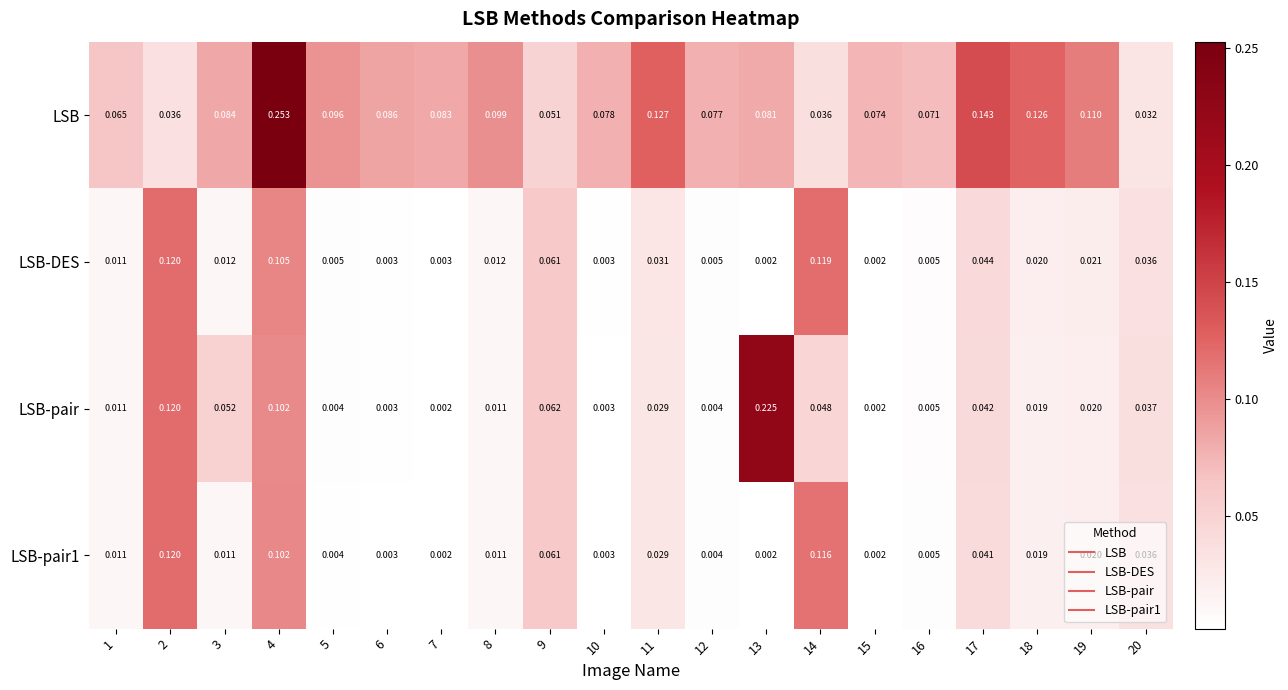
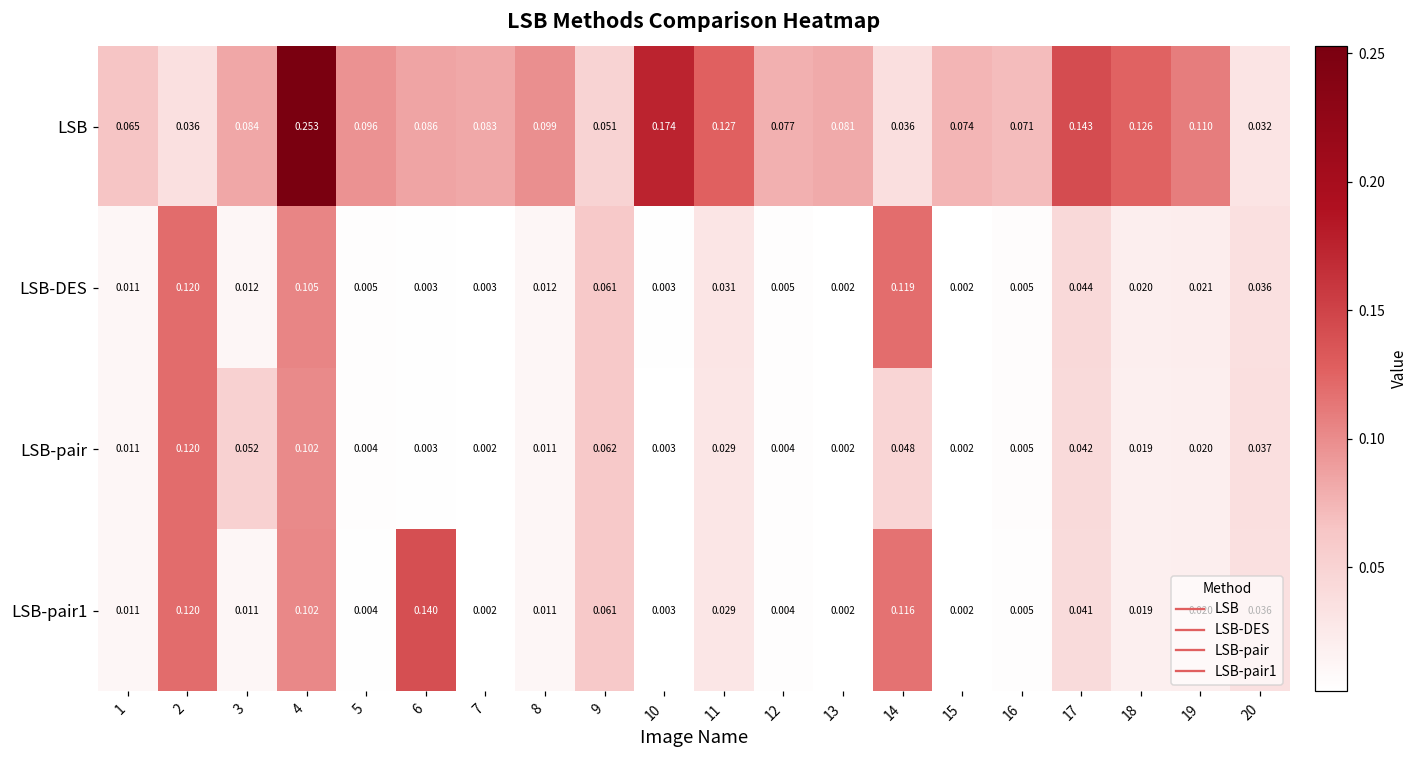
  {
    "LSB": {
      "1": 0.065,
      "2": 0.036,
      "3": 0.084,
      "4": 0.253,
      "5": 0.096,
      "6": 0.086,
      "7": 0.083,
      "8": 0.099,
      "9": 0.051,
-     "10": 0.078,
+     "10": 0.174,
      "11": 0.127,
      "12": 0.077,
      "13": 0.081,
      "14": 0.036,
      "15": 0.074,
      "16": 0.071,
      "17": 0.143,
      "18": 0.126,
      "19": 0.110,
      "20": 0.032
    },
    "LSB-DES": {
      "1": 0.011,
      "2": 0.120,
      "3": 0.012,
      "4": 0.105,
      "5": 0.005,
      "6": 0.003,
      "7": 0.003,
      "8": 0.012,
      "9": 0.061,
      "10": 0.003,
      "11": 0.031,
      "12": 0.005,
      "13": 0.002,
      "14": 0.119,
      "15": 0.002,
      "16": 0.005,
      "17": 0.044,
      "18": 0.020,
      "19": 0.021,
      "20": 0.036
    },
    "LSB-pair": {
      "1": 0.011,
      "2": 0.120,
      "3": 0.052,
      "4": 0.102,
      "5": 0.004,
      "6": 0.003,
      "7": 0.002,
      "8": 0.011,
      "9": 0.062,
      "10": 0.003,
      "11": 0.029,
      "12": 0.004,
-     "13": 0.225,
+     "13": 0.002,
      "14": 0.048,
      "15": 0.002,
      "16": 0.005,
      "17": 0.042,
      "18": 0.019,
      "19": 0.020,
      "20": 0.037
    },
    "LSB-pair1": {
      "1": 0.011,
      "2": 0.120,
      "3": 0.011,
      "4": 0.102,
      "5": 0.004,
-     "6": 0.003,
+     "6": 0.140,
      "7": 0.002,
      "8": 0.011,
      "9": 0.061,
      "10": 0.003,
      "11": 0.029,
      "12": 0.004,
      "13": 0.002,
      "14": 0.116,
      "15": 0.002,
      "16": 0.005,
      "17": 0.041,
      "18": 0.019
    }
  }
